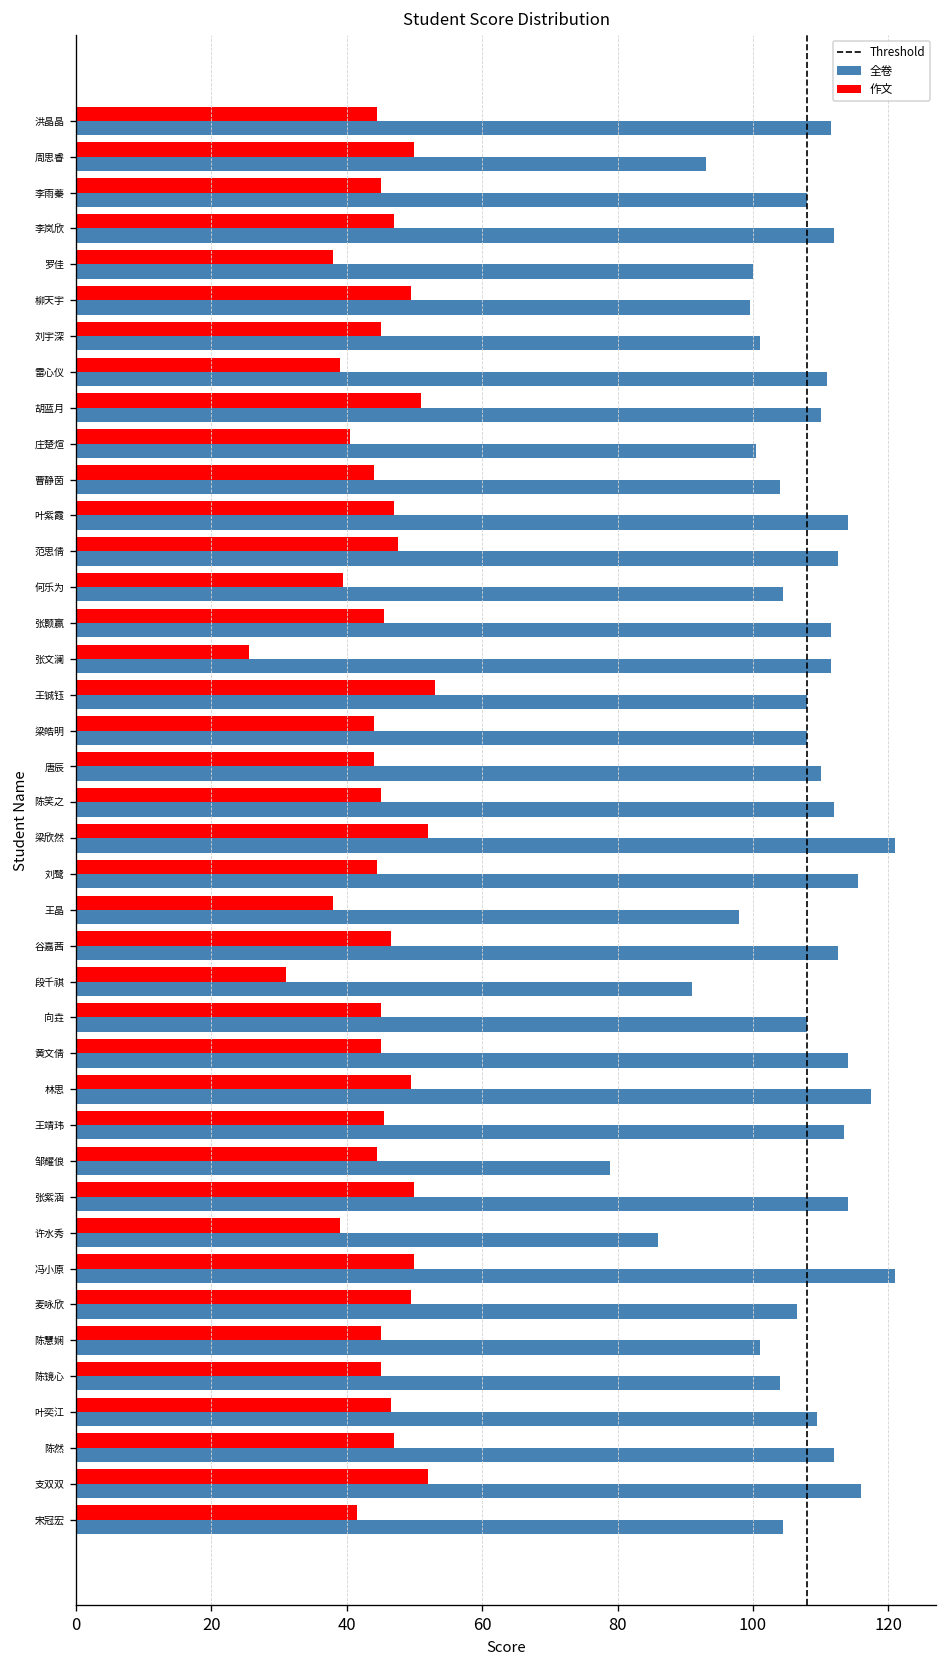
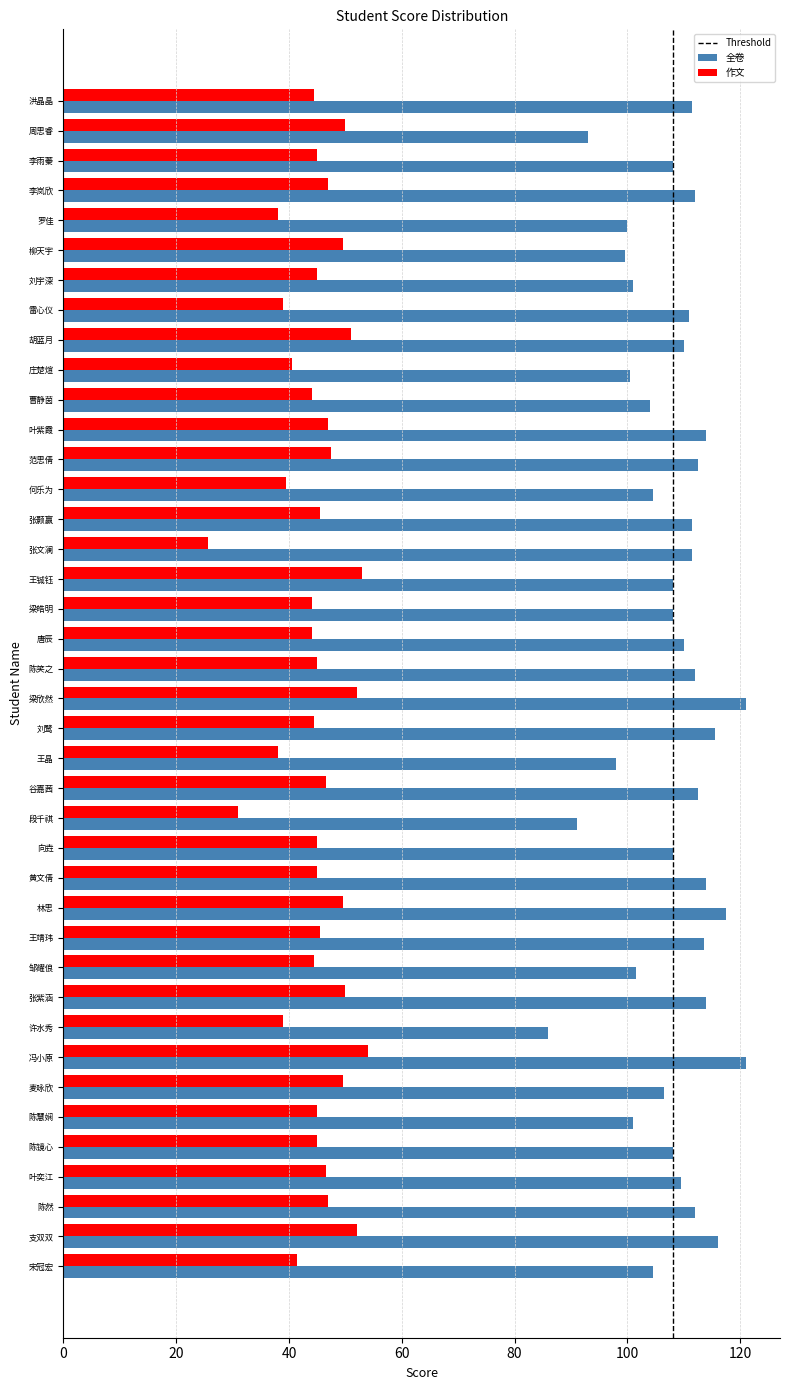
  {
    "全卷": {
      "洪晶晶": 112,
      "周思睿": 93,
      "李雨蓁": 108,
      "李岚欣": 112,
      "罗佳": 100,
      "柳天宇": 100,
      "刘宇深": 101,
      "雷心仪": 111,
      "胡蓝月": 110,
      "庄楚煊": 101,
      "曹静茵": 104,
      "叶紫霞": 114,
      "范思倩": 113,
      "何乐为": 105,
      "张颢赢": 112,
      "张文澜": 112,
      "王铖钰": 108,
      "梁皓明": 108,
      "唐辰": 110,
      "陈笑之": 112,
      "梁欣然": 121,
      "刘鹭": 116,
      "王晶": 98,
      "谷嘉茜": 113,
      "段千祺": 91,
      "向垚": 108,
      "黄文倩": 114,
      "林思": 118,
      "王靖玮": 114,
-     "邹耀俍": 79,
+     "邹耀俍": 102,
      "张紫涵": 114,
      "许水秀": 86,
      "冯小原": 121,
      "麦咏欣": 107,
      "陈慧娴": 101,
-     "陈镜心": 104,
+     "陈镜心": 108,
      "叶奕江": 110,
      "陈然": 112,
      "支双双": 116,
      "宋冠宏": 105
    },
    "作文": {
      "洪晶晶": 45,
      "周思睿": 50,
      "李雨蓁": 45,
      "李岚欣": 47,
      "罗佳": 38,
      "柳天宇": 50,
      "刘宇深": 45,
      "雷心仪": 39,
      "胡蓝月": 51,
      "庄楚煊": 41,
      "曹静茵": 44,
      "叶紫霞": 47,
      "范思倩": 48,
      "何乐为": 40,
      "张颢赢": 46,
      "张文澜": 26,
      "王铖钰": 53,
      "梁皓明": 44,
      "唐辰": 44,
      "陈笑之": 45,
      "梁欣然": 52,
      "刘鹭": 45,
      "王晶": 38,
      "谷嘉茜": 47,
      "段千祺": 31,
      "向垚": 45,
      "黄文倩": 45,
      "林思": 50,
      "王靖玮": 46,
      "邹耀俍": 45,
      "张紫涵": 50,
      "许水秀": 39,
-     "冯小原": 50,
+     "冯小原": 54,
      "麦咏欣": 50,
      "陈慧娴": 45,
      "陈镜心": 45,
      "叶奕江": 47,
      "陈然": 47,
      "支双双": 52,
      "宋冠宏": 42
    }
  }
